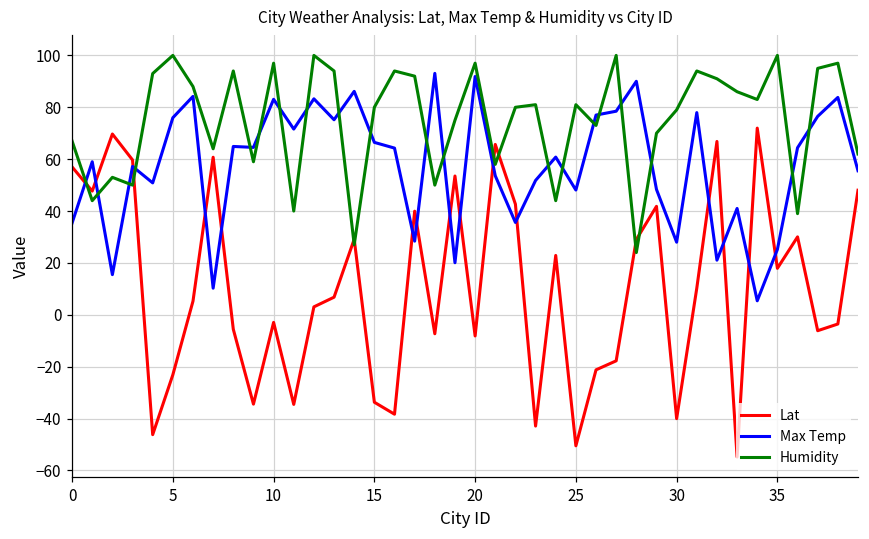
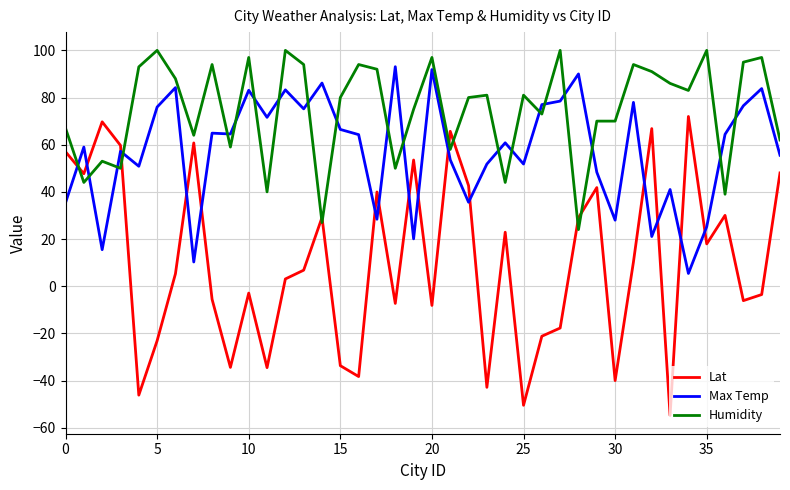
  {
    "Lat": {
      "0": 57,
      "5": -23,
      "10": -3,
      "15": -34,
      "20": -8,
      "25": -50,
      "30": -40,
      "35": 18
    },
    "Max Temp": {
      "0": 35,
      "5": 76,
      "10": 83,
      "15": 66,
      "20": 92,
-     "25": 48,
+     "25": 52,
      "30": 28,
      "35": 25
    },
    "Humidity": {
      "0": 67,
      "5": 100,
      "10": 97,
      "15": 80,
      "20": 97,
      "25": 81,
-     "30": 79,
+     "30": 70,
      "35": 100
    }
  }
